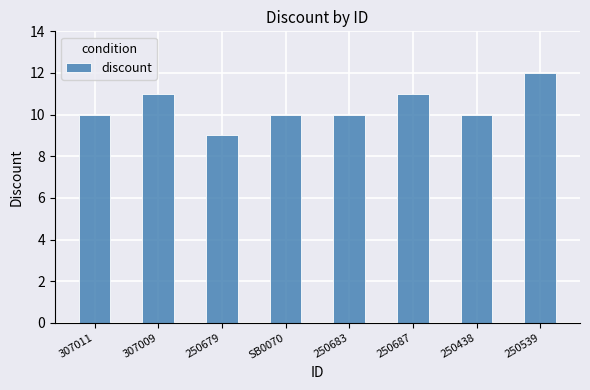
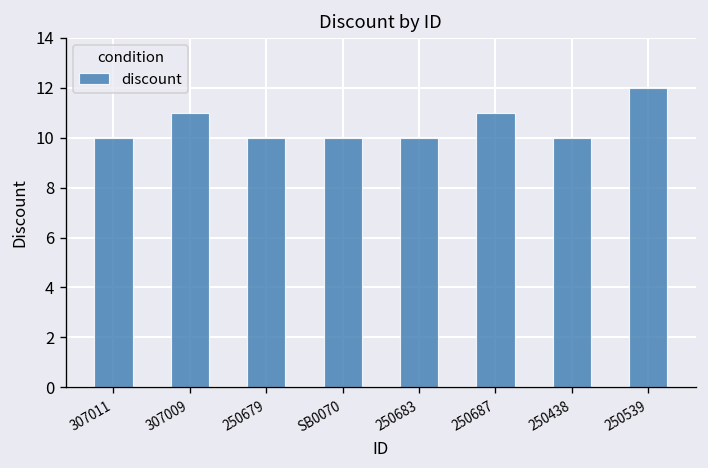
  {
    "307011": 10,
    "307009": 11,
-   "250679": 9,
+   "250679": 10,
    "SB0070": 10,
    "250683": 10,
    "250687": 11,
    "250438": 10,
    "250539": 12
  }
